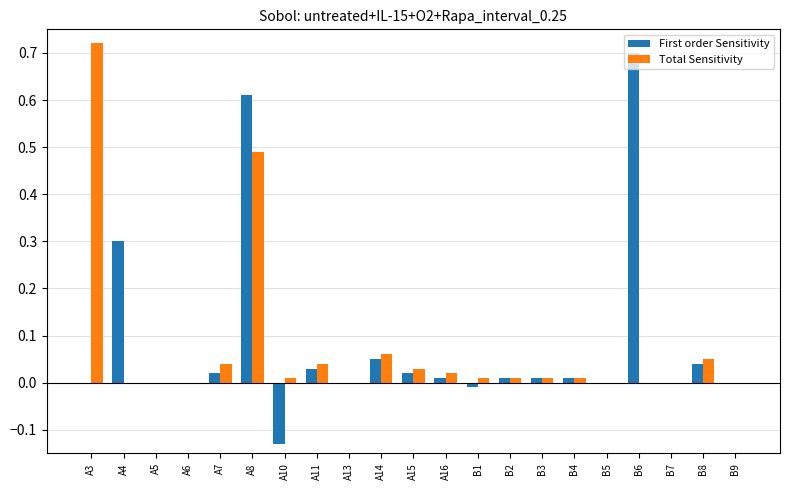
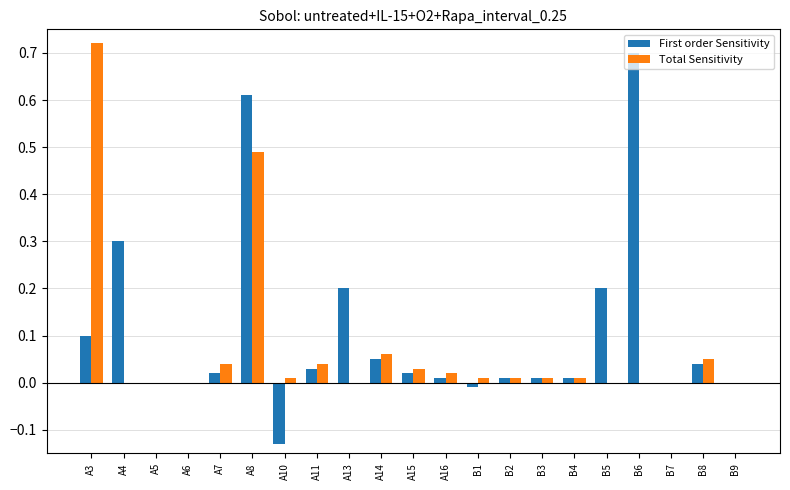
  {
    "First order Sensitivity": {
-     "A3": 0.0,
+     "A3": 0.1,
      "A4": 0.3,
      "A5": 0.0,
      "A6": 0.0,
      "A7": 0.02,
      "A8": 0.61,
      "A10": -0.13,
      "A11": 0.03,
-     "A13": 0.0,
+     "A13": 0.2,
      "A14": 0.05,
      "A15": 0.02,
      "A16": 0.01,
      "B1": -0.01,
      "B2": 0.01,
      "B3": 0.01,
      "B4": 0.01,
-     "B5": 0.0,
+     "B5": 0.2,
      "B7": 0.0,
      "B8": 0.04,
      "B9": 0.0
    },
    "Total Sensitivity": {
      "A3": 0.72,
      "A4": 0.0,
      "A5": 0.0,
      "A6": 0.0,
      "A7": 0.04,
      "A8": 0.49,
      "A10": 0.01,
      "A11": 0.04,
      "A13": 0.0,
      "A14": 0.06,
      "A15": 0.03,
      "A16": 0.02,
      "B1": 0.01,
      "B2": 0.01,
      "B3": 0.01,
      "B4": 0.01,
      "B5": 0.0,
      "B6": 0.0,
      "B7": 0.0,
      "B8": 0.05,
      "B9": 0.0
    }
  }
